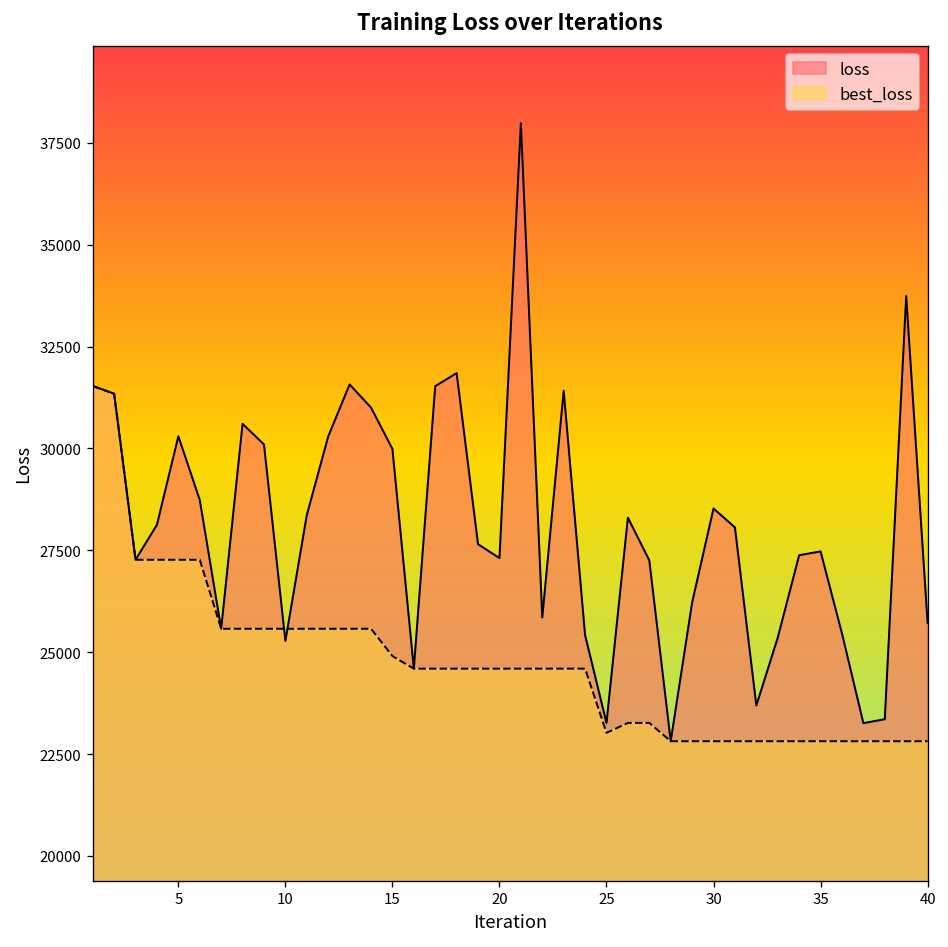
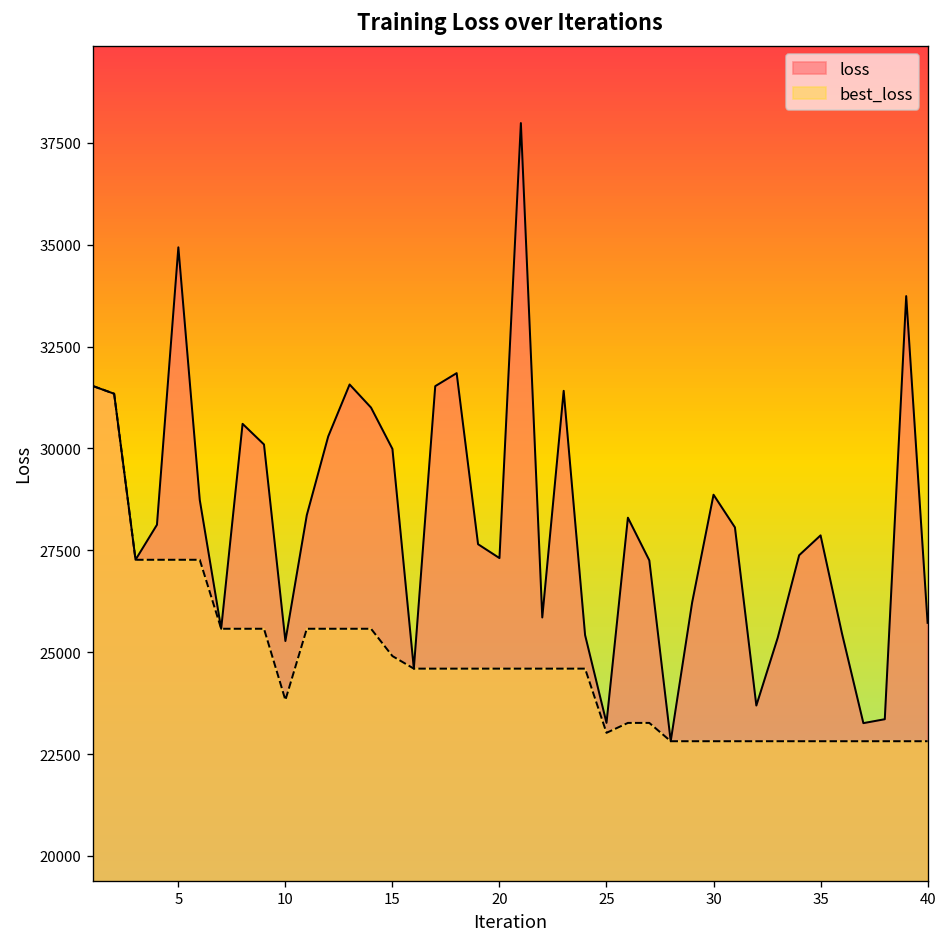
  {
    "loss": {
-     "5": 30300,
+     "5": 34900,
      "10": 25300,
      "15": 30000,
      "20": 27300,
      "25": 23300,
-     "30": 28500,
-     "35": 27500,
+     "30": 28900,
+     "35": 27900,
      "40": 25700
    },
    "best_loss": {
      "5": 27300,
-     "10": 25600,
+     "10": 23800,
      "15": 24900,
      "20": 24600,
      "25": 23000,
      "30": 22800,
      "35": 22800,
      "40": 22800
    }
  }
